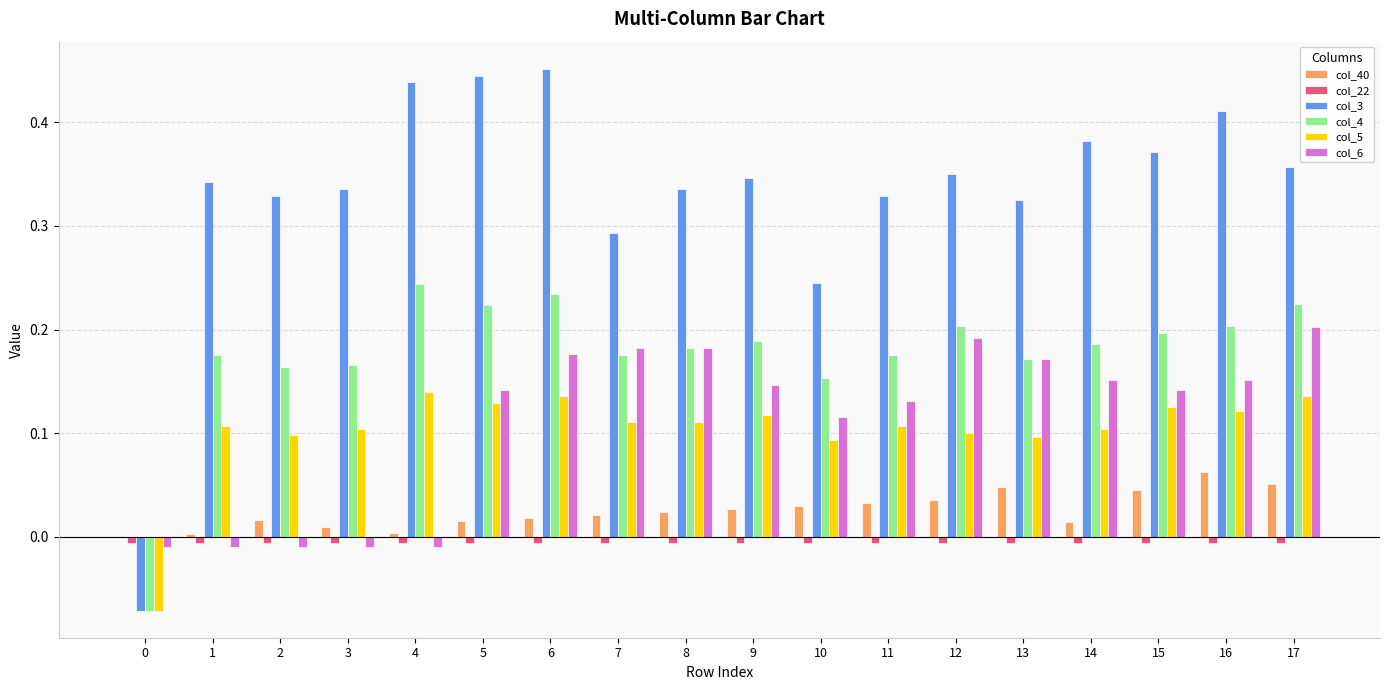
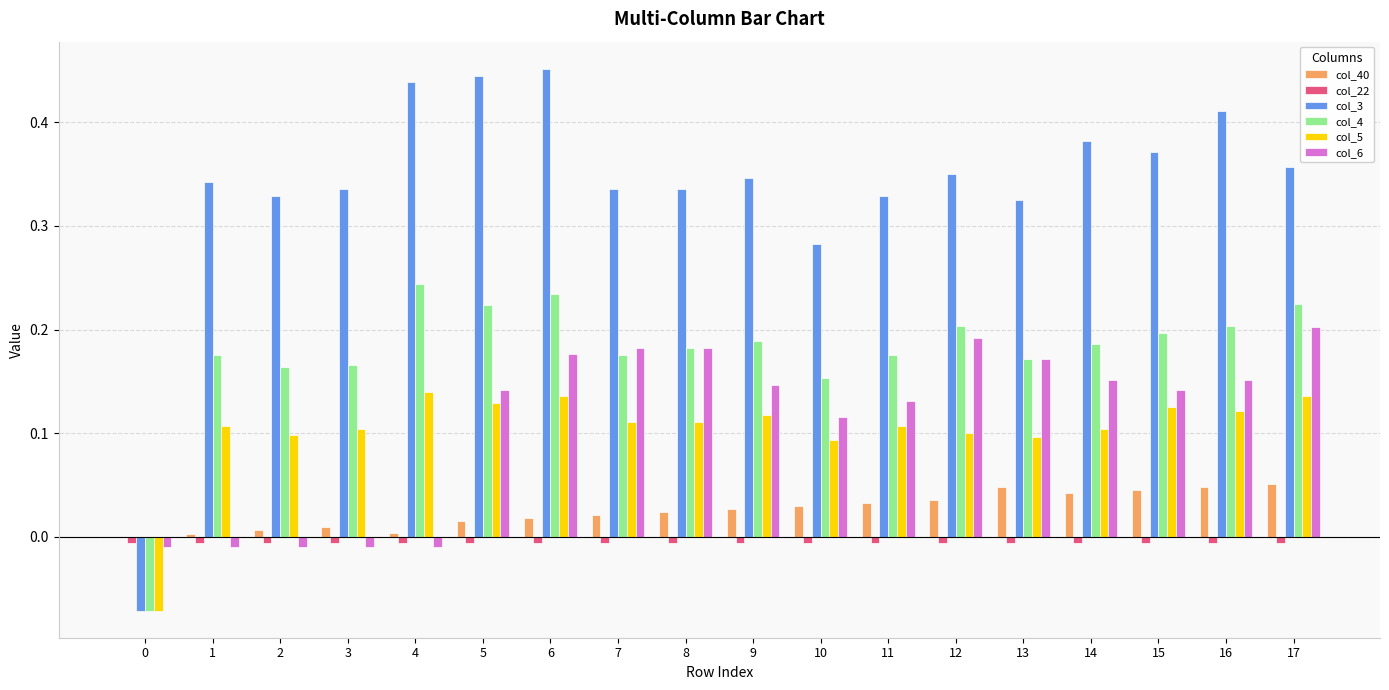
  {
    "col_40": {
      "0": 0.000,
      "1": 0.003,
-     "2": 0.016,
+     "2": 0.006,
      "3": 0.009,
      "4": 0.004,
      "5": 0.015,
      "6": 0.018,
      "7": 0.021,
      "8": 0.024,
      "9": 0.027,
      "10": 0.030,
      "11": 0.033,
      "12": 0.036,
      "13": 0.048,
-     "14": 0.014,
+     "14": 0.042,
      "15": 0.045,
-     "16": 0.062,
+     "16": 0.048,
      "17": 0.051
    },
    "col_22": {
      "0": -0.006,
      "1": -0.006,
      "2": -0.006,
      "3": -0.006,
      "4": -0.006,
      "5": -0.006,
      "6": -0.006,
      "7": -0.006,
      "8": -0.006,
      "9": -0.006,
      "10": -0.006,
      "11": -0.006,
      "12": -0.006,
      "13": -0.006,
      "14": -0.006,
      "15": -0.006,
      "16": -0.006,
      "17": -0.006
    },
    "col_3": {
      "0": -0.071,
      "1": 0.343,
      "2": 0.329,
      "3": 0.336,
      "4": 0.439,
      "5": 0.445,
      "6": 0.452,
-     "7": 0.293,
+     "7": 0.336,
      "8": 0.336,
      "9": 0.346,
-     "10": 0.245,
+     "10": 0.282,
      "11": 0.329,
      "12": 0.350,
      "13": 0.325,
      "14": 0.382,
      "15": 0.371,
      "16": 0.411,
      "17": 0.357
    },
    "col_4": {
      "0": -0.071,
      "1": 0.175,
      "2": 0.164,
      "3": 0.166,
      "4": 0.244,
      "5": 0.223,
      "6": 0.234,
      "7": 0.175,
      "8": 0.182,
      "9": 0.189,
      "10": 0.154,
      "11": 0.175,
      "12": 0.203,
      "13": 0.171,
      "14": 0.186,
      "15": 0.196,
      "16": 0.204,
      "17": 0.225
    },
    "col_5": {
      "0": -0.071,
      "1": 0.107,
      "2": 0.098,
      "3": 0.104,
      "4": 0.139,
      "5": 0.129,
      "6": 0.136,
      "7": 0.111,
      "8": 0.111,
      "9": 0.118,
      "10": 0.093,
      "11": 0.107,
      "12": 0.100,
      "13": 0.096,
      "14": 0.104,
      "15": 0.125,
      "16": 0.121,
      "17": 0.136
    },
    "col_6": {
      "0": -0.010,
      "1": -0.010,
      "2": -0.010,
      "3": -0.010,
      "4": -0.010,
      "5": 0.141,
      "6": 0.177,
      "7": 0.182,
      "8": 0.182,
      "9": 0.146,
      "10": 0.115,
      "11": 0.131,
      "12": 0.192,
      "13": 0.172,
      "14": 0.152,
      "15": 0.141,
      "16": 0.152,
      "17": 0.202
    }
  }
